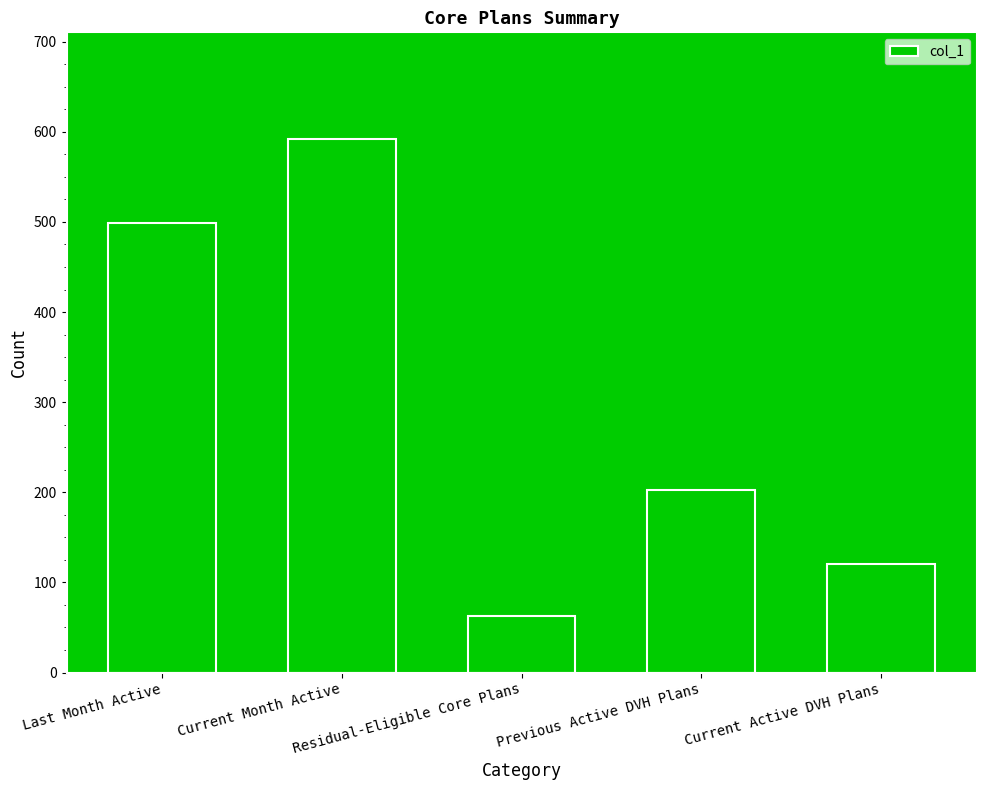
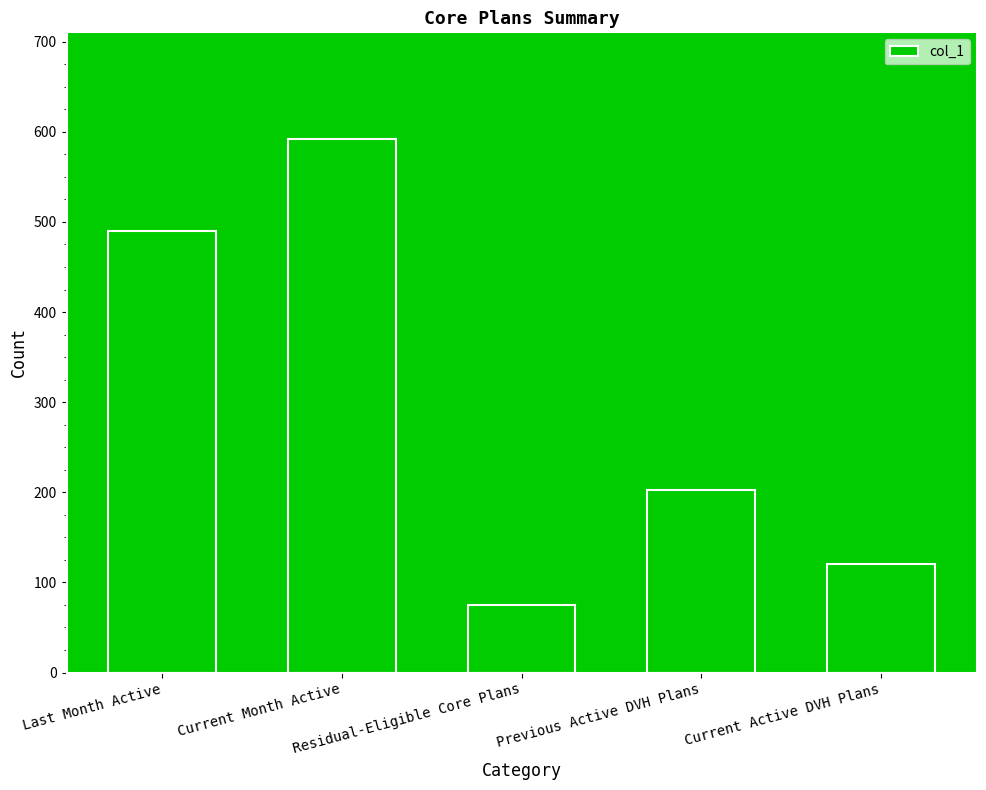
  {
-   "Last Month Active": 500,
+   "Last Month Active": 490,
    "Current Month Active": 590,
-   "Residual-Eligible Core Plans": 60,
+   "Residual-Eligible Core Plans": 80,
    "Previous Active DVH Plans": 200,
    "Current Active DVH Plans": 120
  }
